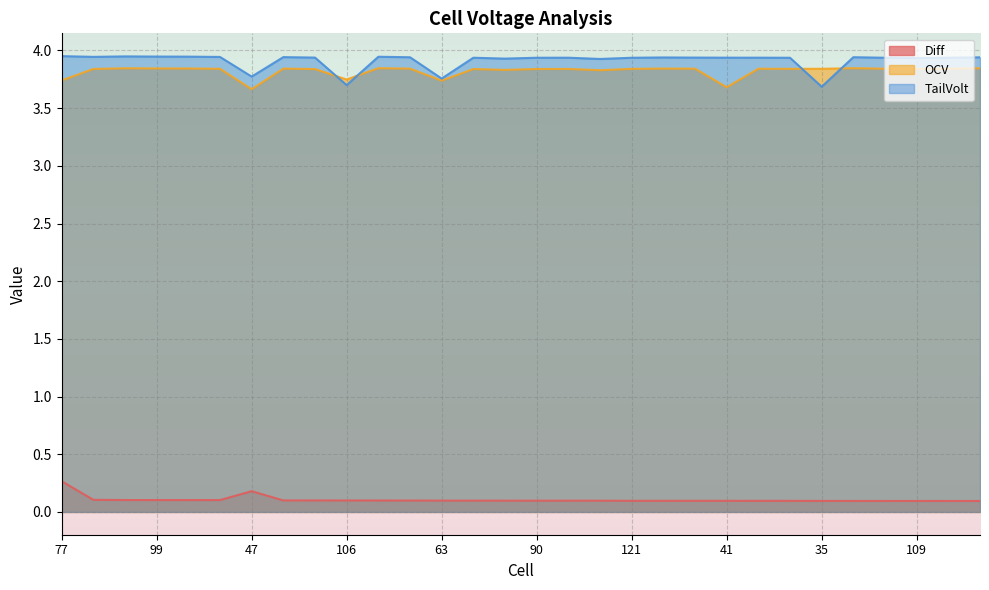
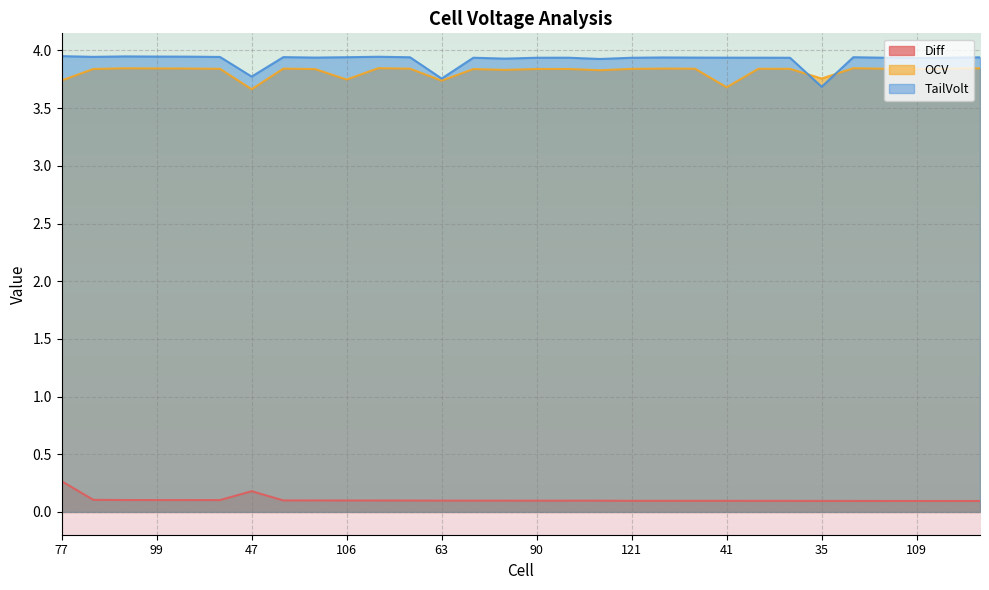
  {
    "Diff": {
      "77": 0.27,
      "99": 0.10,
      "47": 0.18,
      "106": 0.10,
      "63": 0.10,
      "90": 0.10,
      "121": 0.10,
      "41": 0.10,
      "35": 0.10,
      "109": 0.09
    },
    "OCV": {
      "77": 3.74,
      "99": 3.84,
      "47": 3.66,
      "106": 3.75,
      "90": 3.84,
      "121": 3.84,
      "41": 3.68,
-     "35": 3.84
+     "35": 3.76
    },
    "TailVolt": {
      "77": 3.95,
      "99": 3.95,
      "47": 3.77,
-     "106": 3.70,
+     "106": 3.94,
      "90": 3.94,
      "121": 3.94,
      "41": 3.94,
      "35": 3.69
    }
  }
